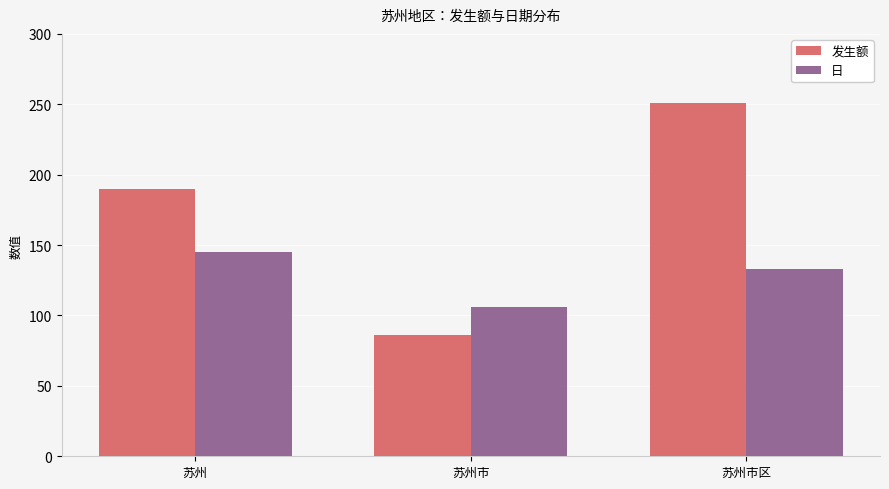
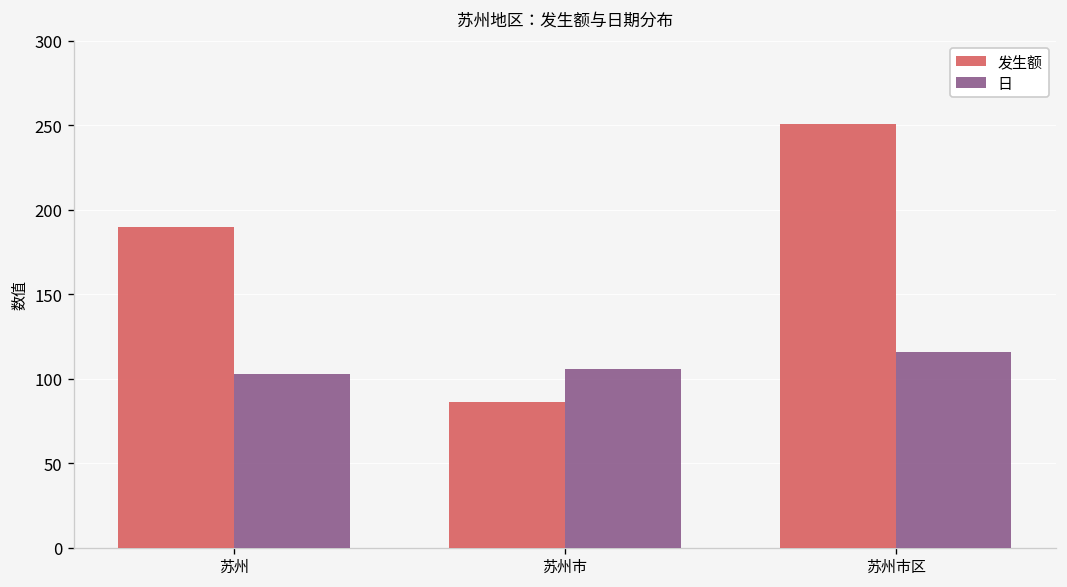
  {
    "发生额": {
      "苏州": 190,
      "苏州市": 86,
      "苏州市区": 251
    },
    "日": {
-     "苏州": 145,
+     "苏州": 103,
      "苏州市": 106,
-     "苏州市区": 133
+     "苏州市区": 116
    }
  }
